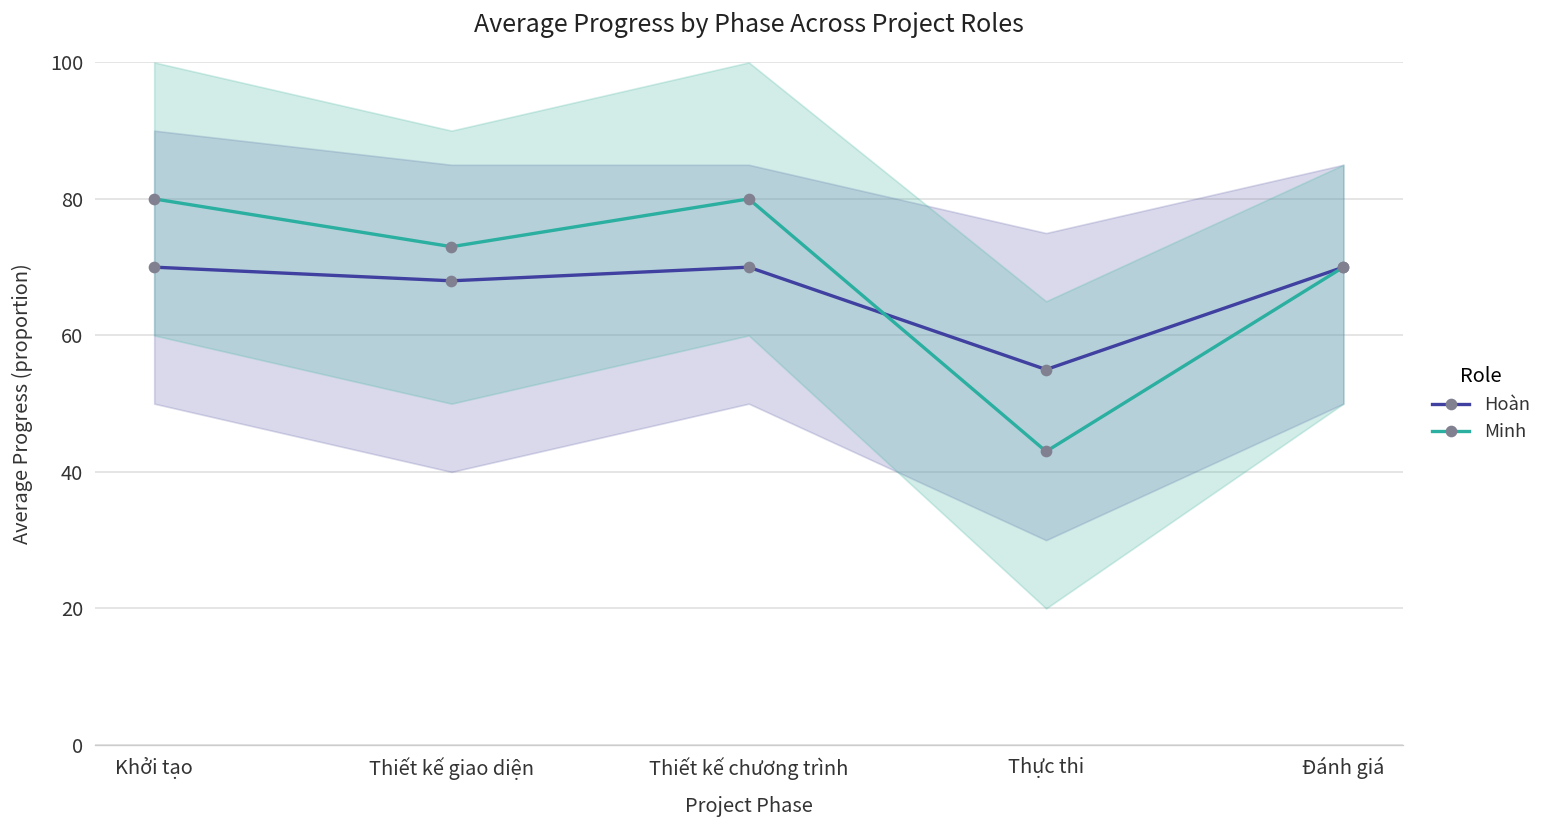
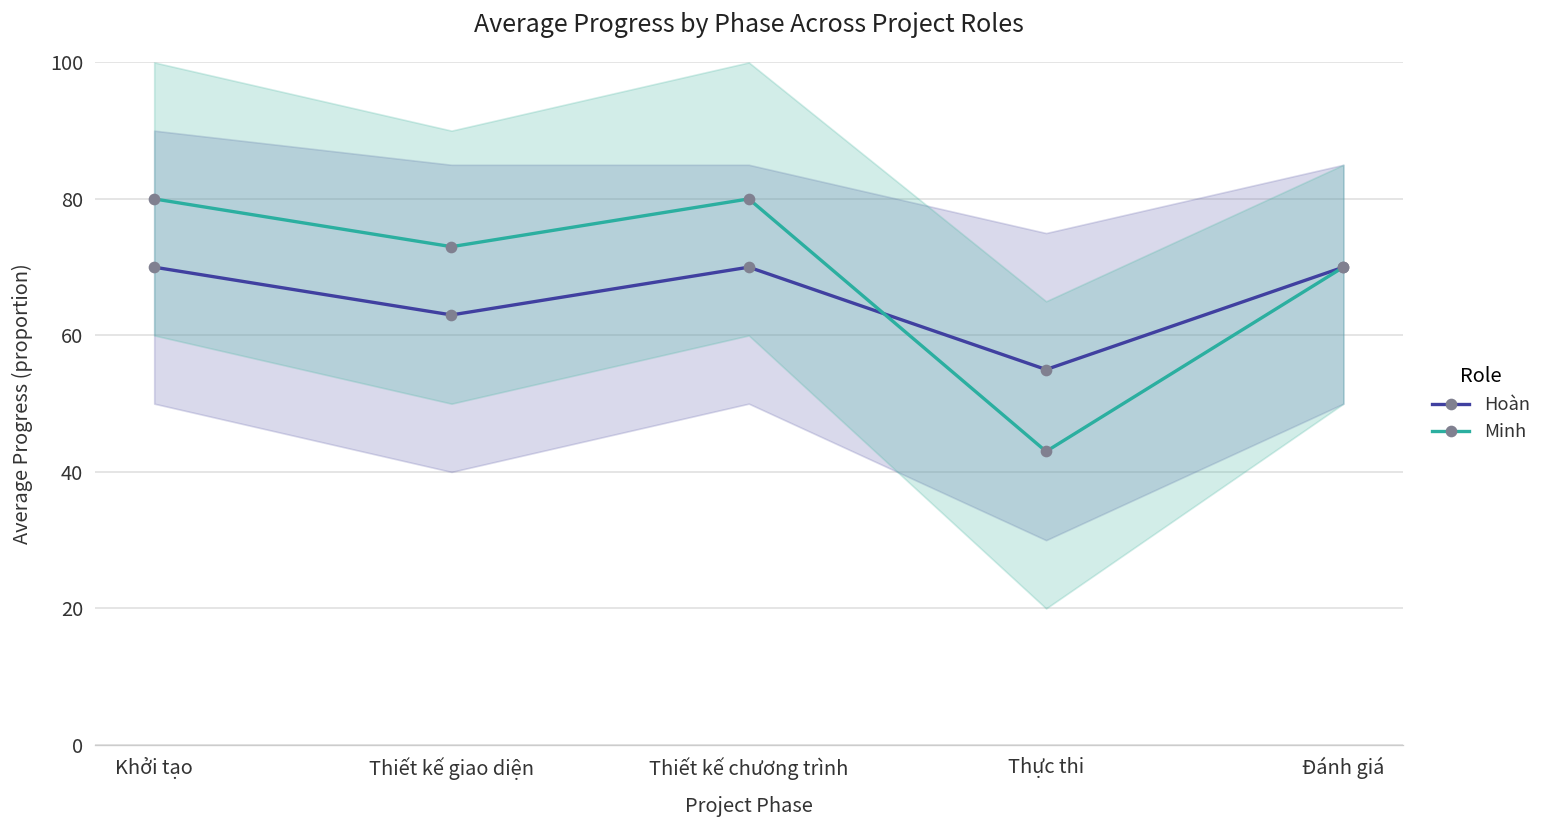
  {
    "Hoàn": {
      "Khởi tạo": 70,
-     "Thiết kế giao diện": 68,
+     "Thiết kế giao diện": 63,
      "Thiết kế chương trình": 70,
      "Thực thi": 55
    }
  }
